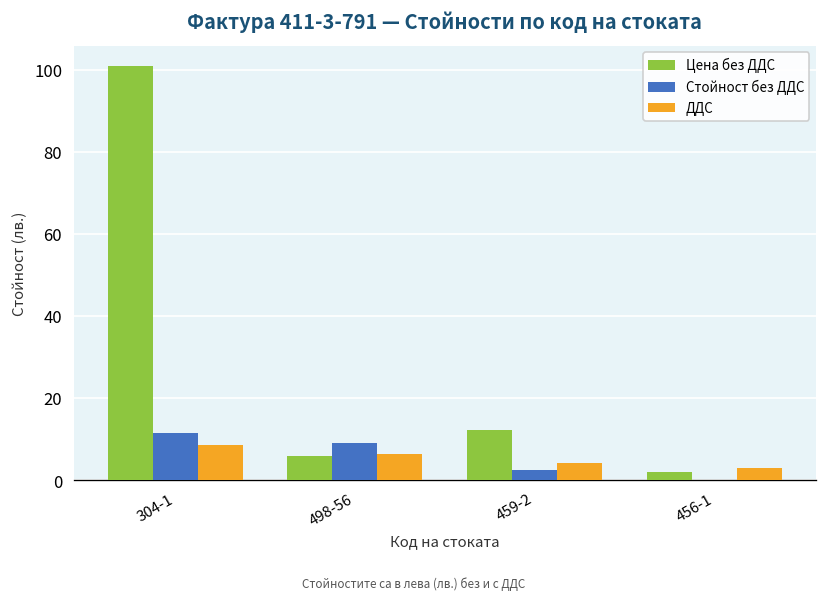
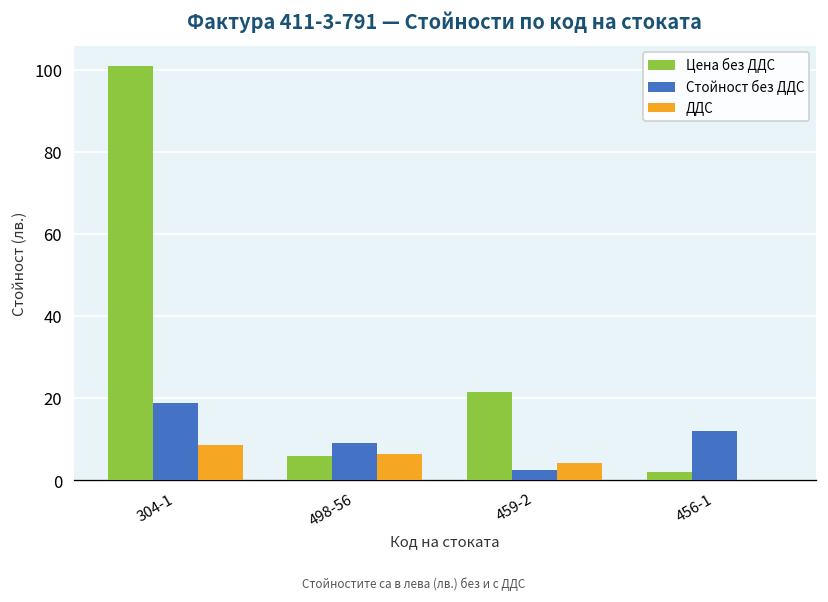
  {
    "Цена без ДДС": {
      "304-1": 101,
      "498-56": 6,
-     "459-2": 12,
+     "459-2": 21,
      "456-1": 2
    },
    "Стойност без ДДС": {
-     "304-1": 12,
+     "304-1": 19,
      "498-56": 9,
      "459-2": 2,
-     "456-1": 0
+     "456-1": 12
    },
    "ДДС": {
      "304-1": 9,
      "498-56": 6,
      "459-2": 4,
-     "456-1": 3
+     "456-1": 0
    }
  }
